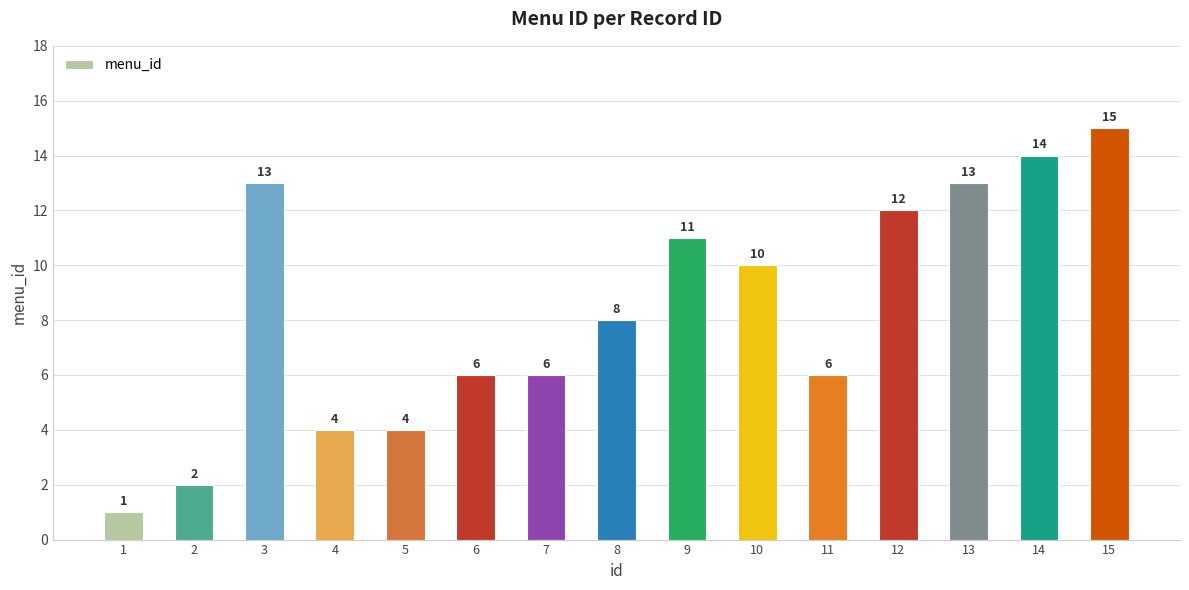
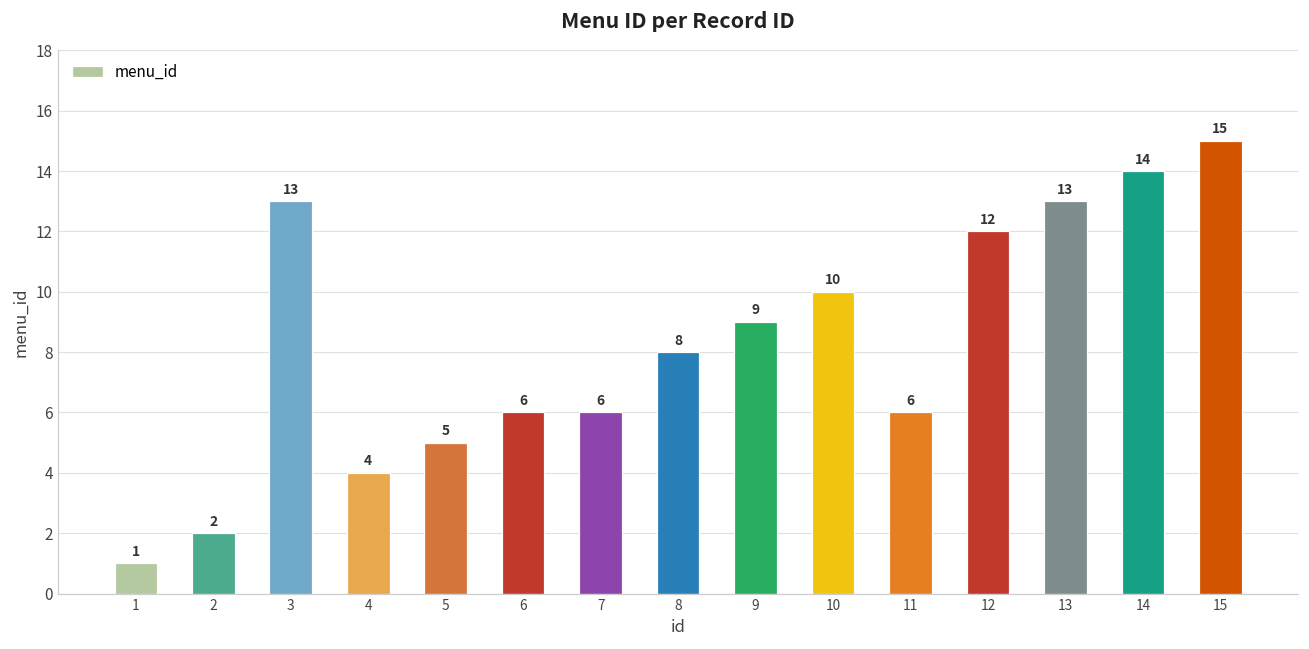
  {
    "1": 1,
    "2": 2,
    "3": 13,
    "4": 4,
-   "5": 4,
+   "5": 5,
    "6": 6,
    "7": 6,
    "8": 8,
-   "9": 11,
+   "9": 9,
    "10": 10,
    "11": 6,
    "12": 12,
    "13": 13,
    "14": 14,
    "15": 15
  }
